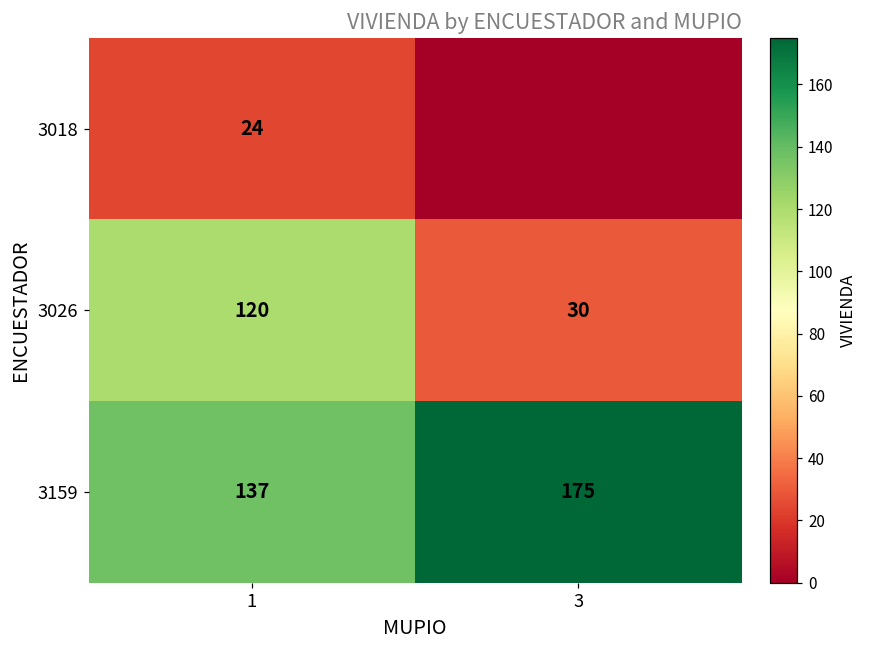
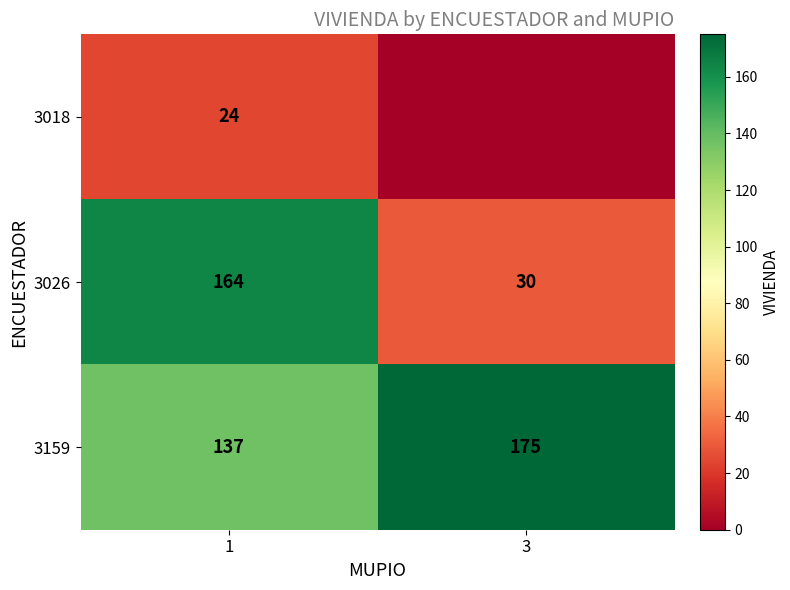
  {
    "3018": {
      "1": 24
    },
    "3026": {
-     "1": 120,
+     "1": 164,
      "3": 30
    },
    "3159": {
      "1": 137,
      "3": 175
    }
  }
